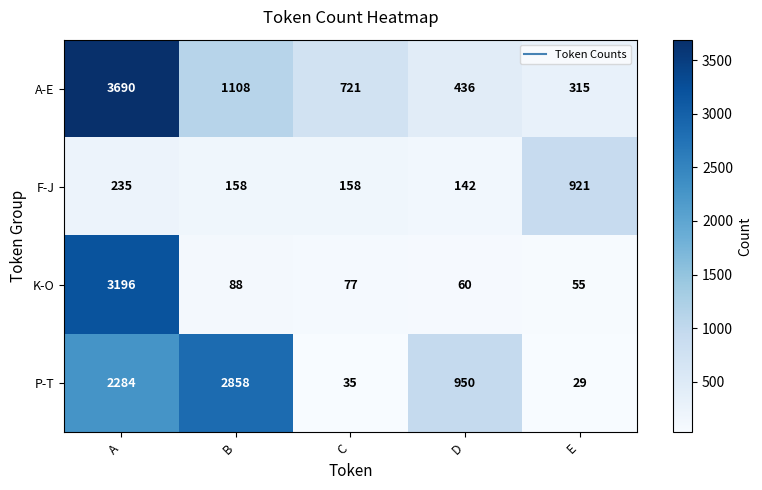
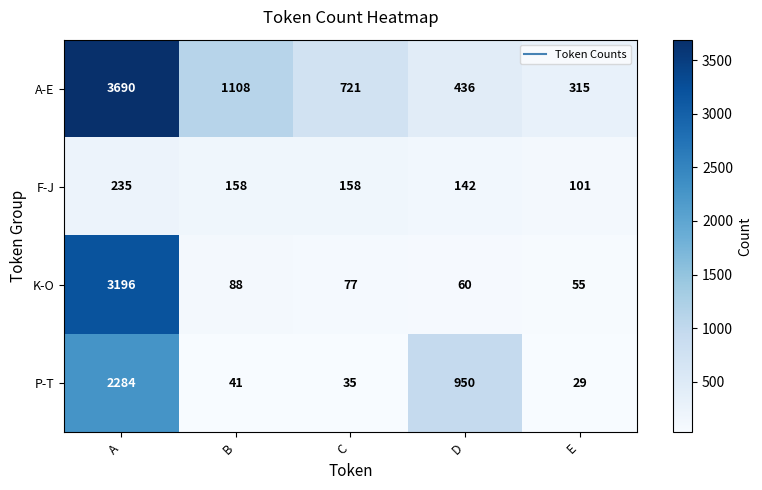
  {
    "A-E": {
      "A": 3690,
      "B": 1108,
      "C": 721,
      "D": 436,
      "E": 315
    },
    "F-J": {
      "A": 235,
      "B": 158,
      "C": 158,
      "D": 142,
-     "E": 921
+     "E": 101
    },
    "K-O": {
      "A": 3196,
      "B": 88,
      "C": 77,
      "D": 60,
      "E": 55
    },
    "P-T": {
      "A": 2284,
-     "B": 2858,
+     "B": 41,
      "C": 35,
      "D": 950,
      "E": 29
    }
  }
